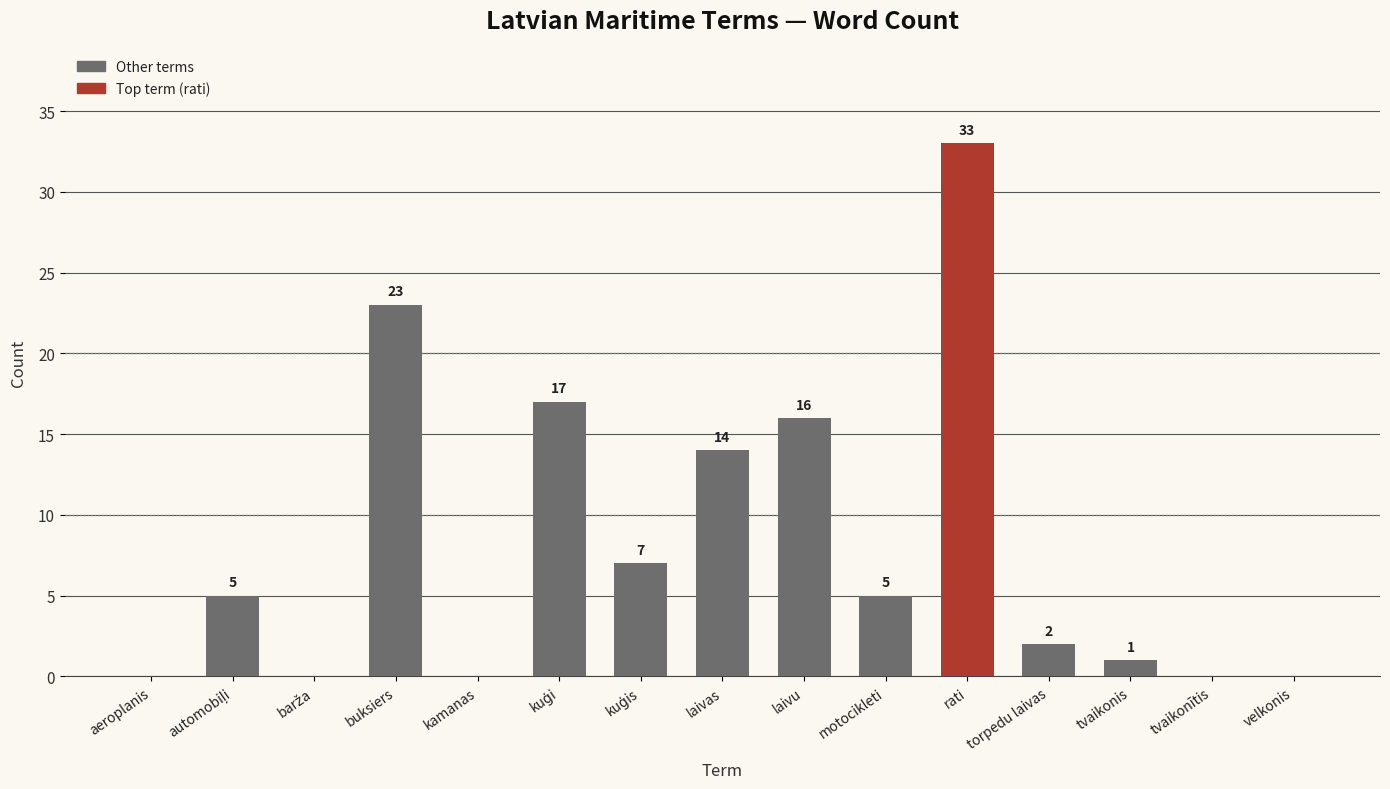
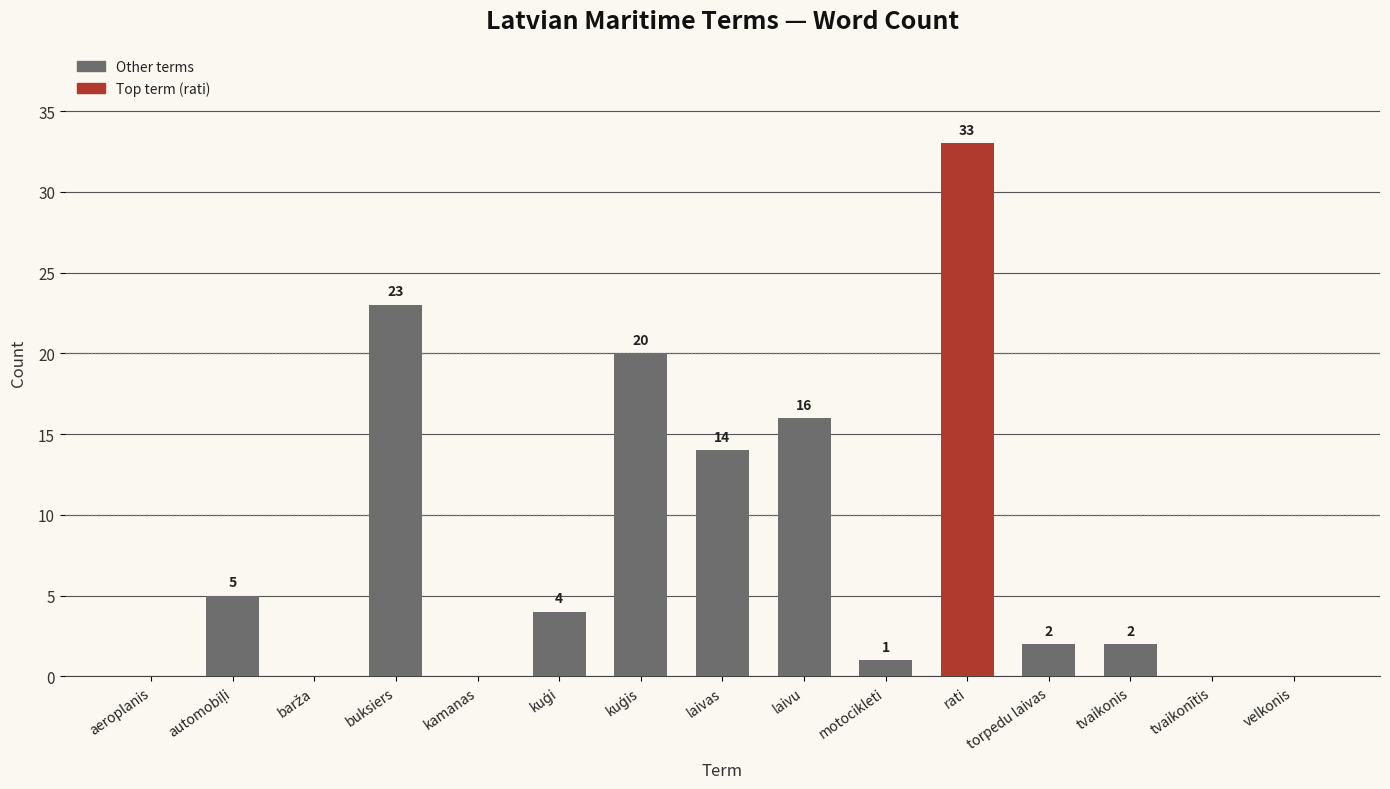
  {
    "automobiļi": 5,
    "buksiers": 23,
-   "kuģi": 17,
-   "kuģis": 7,
+   "kuģi": 4,
+   "kuģis": 20,
    "laivas": 14,
    "laivu": 16,
-   "motocikleti": 5,
+   "motocikleti": 1,
    "rati": 33,
    "torpedu laivas": 2,
-   "tvaikonis": 1
+   "tvaikonis": 2
  }
